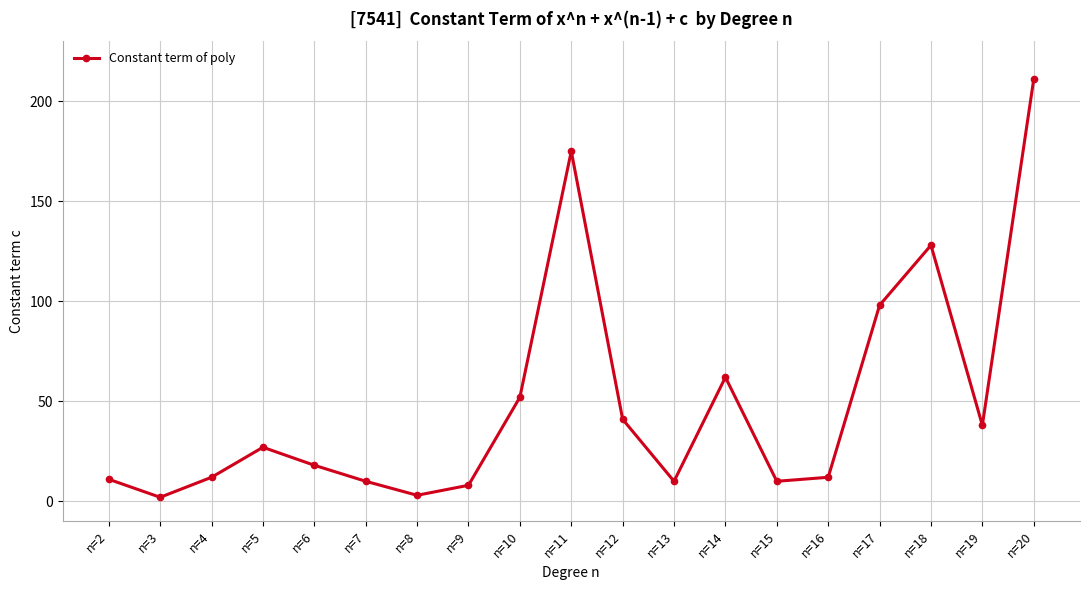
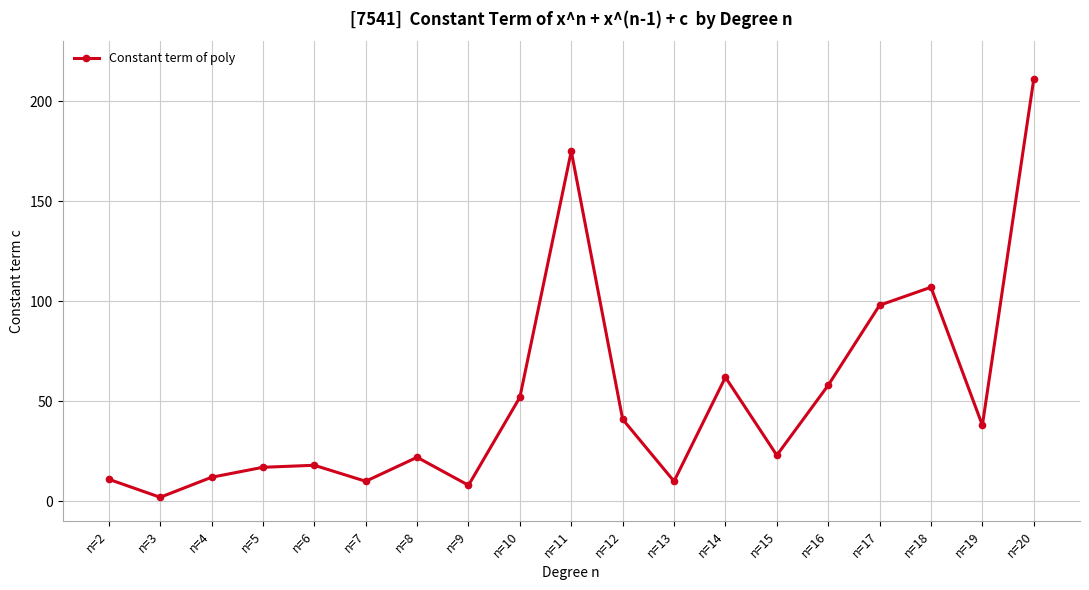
  {
    "n=2": 11,
    "n=3": 2,
    "n=4": 12,
-   "n=5": 27,
+   "n=5": 17,
    "n=6": 18,
    "n=7": 10,
-   "n=8": 3,
+   "n=8": 22,
    "n=9": 8,
    "n=10": 52,
    "n=11": 175,
    "n=12": 41,
    "n=13": 10,
    "n=14": 62,
-   "n=15": 10,
-   "n=16": 12,
+   "n=15": 23,
+   "n=16": 58,
    "n=17": 98,
-   "n=18": 128,
+   "n=18": 107,
    "n=19": 38,
    "n=20": 211
  }
